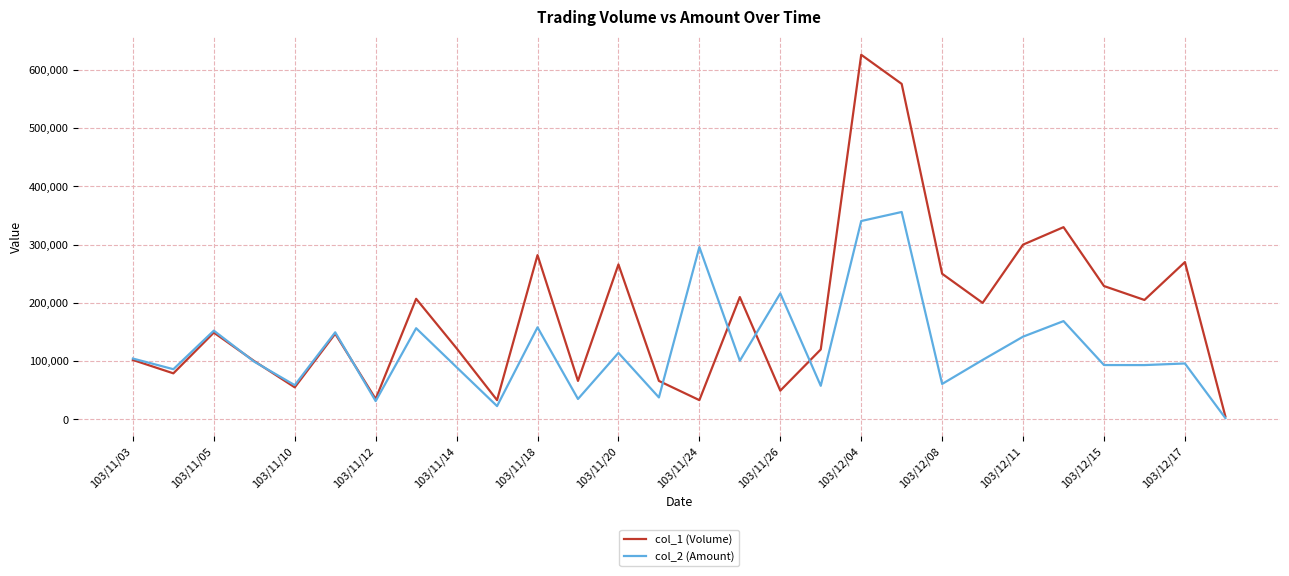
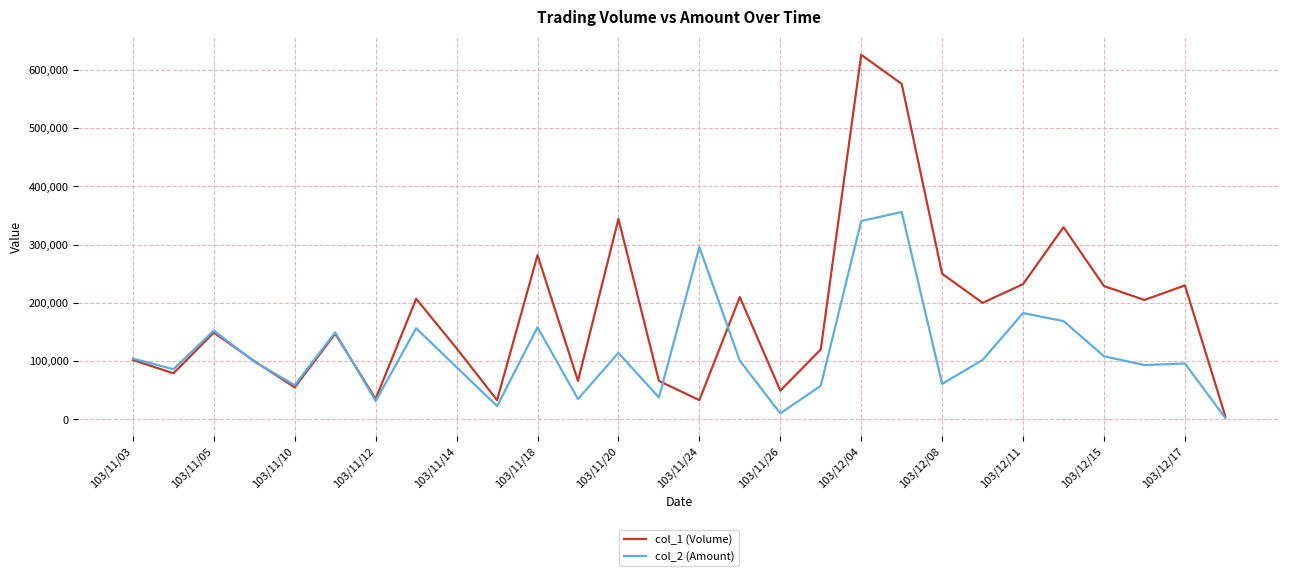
  {
    "col_1 (Volume)": {
      "103/11/14": "120,000",
      "103/11/18": "280,000",
-     "103/11/20": "270,000",
+     "103/11/20": "340,000",
      "103/11/24": "30,000",
      "103/11/26": "50,000",
      "103/12/04": "630,000",
      "103/12/08": "250,000",
-     "103/12/11": "300,000",
+     "103/12/11": "230,000",
      "103/12/15": "230,000",
-     "103/12/17": "270,000"
+     "103/12/17": "230,000"
    },
    "col_2 (Amount)": {
      "103/11/14": "90,000",
      "103/11/18": "160,000",
      "103/11/20": "110,000",
      "103/11/24": "300,000",
-     "103/11/26": "220,000",
+     "103/11/26": "10,000",
      "103/12/04": "340,000",
      "103/12/08": "60,000",
-     "103/12/11": "140,000",
-     "103/12/15": "90,000",
+     "103/12/11": "180,000",
+     "103/12/15": "110,000",
      "103/12/17": "100,000"
    }
  }
